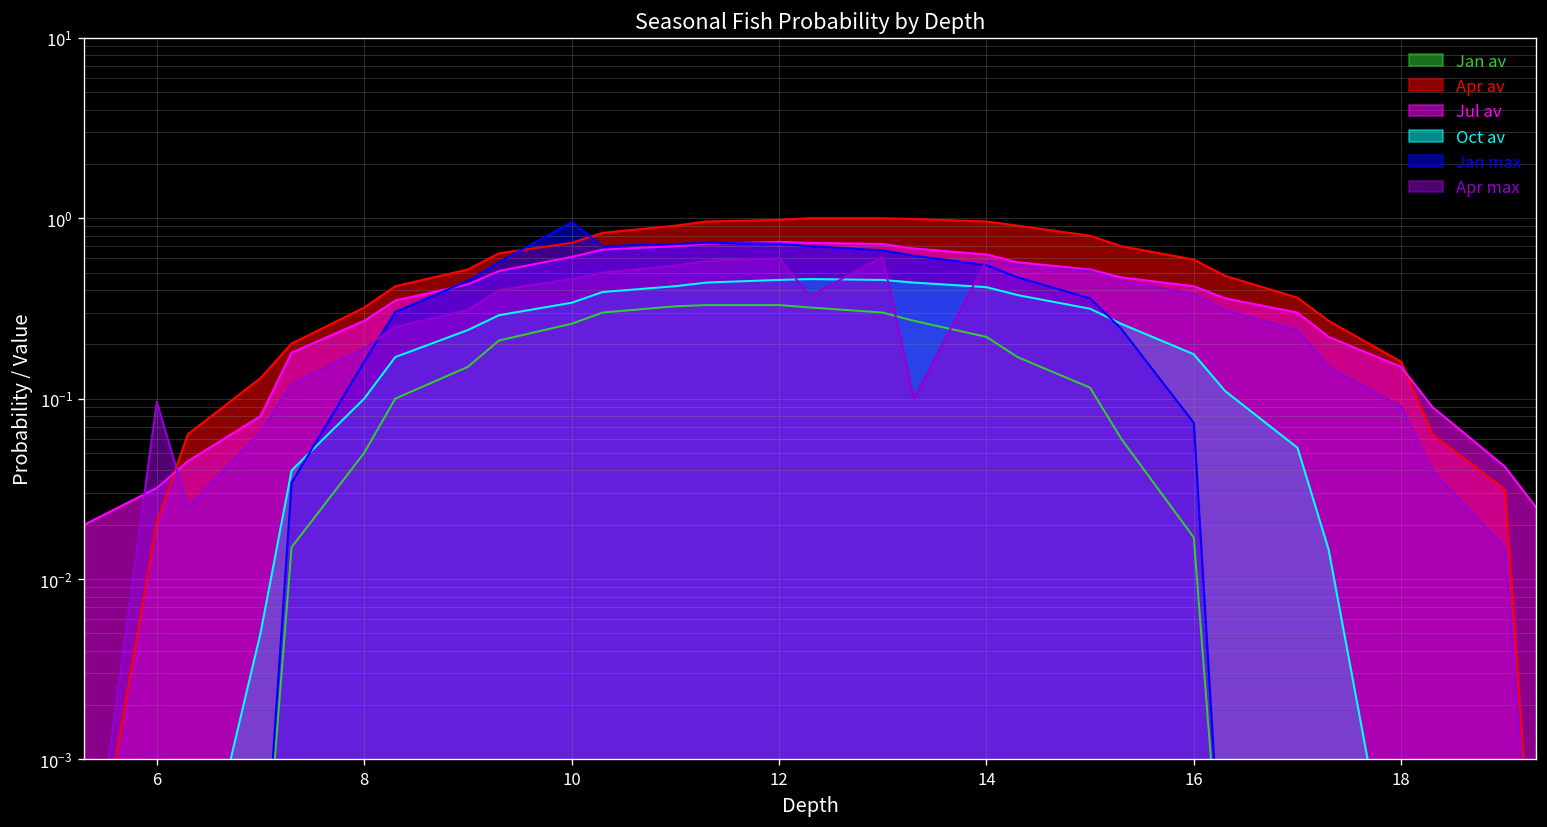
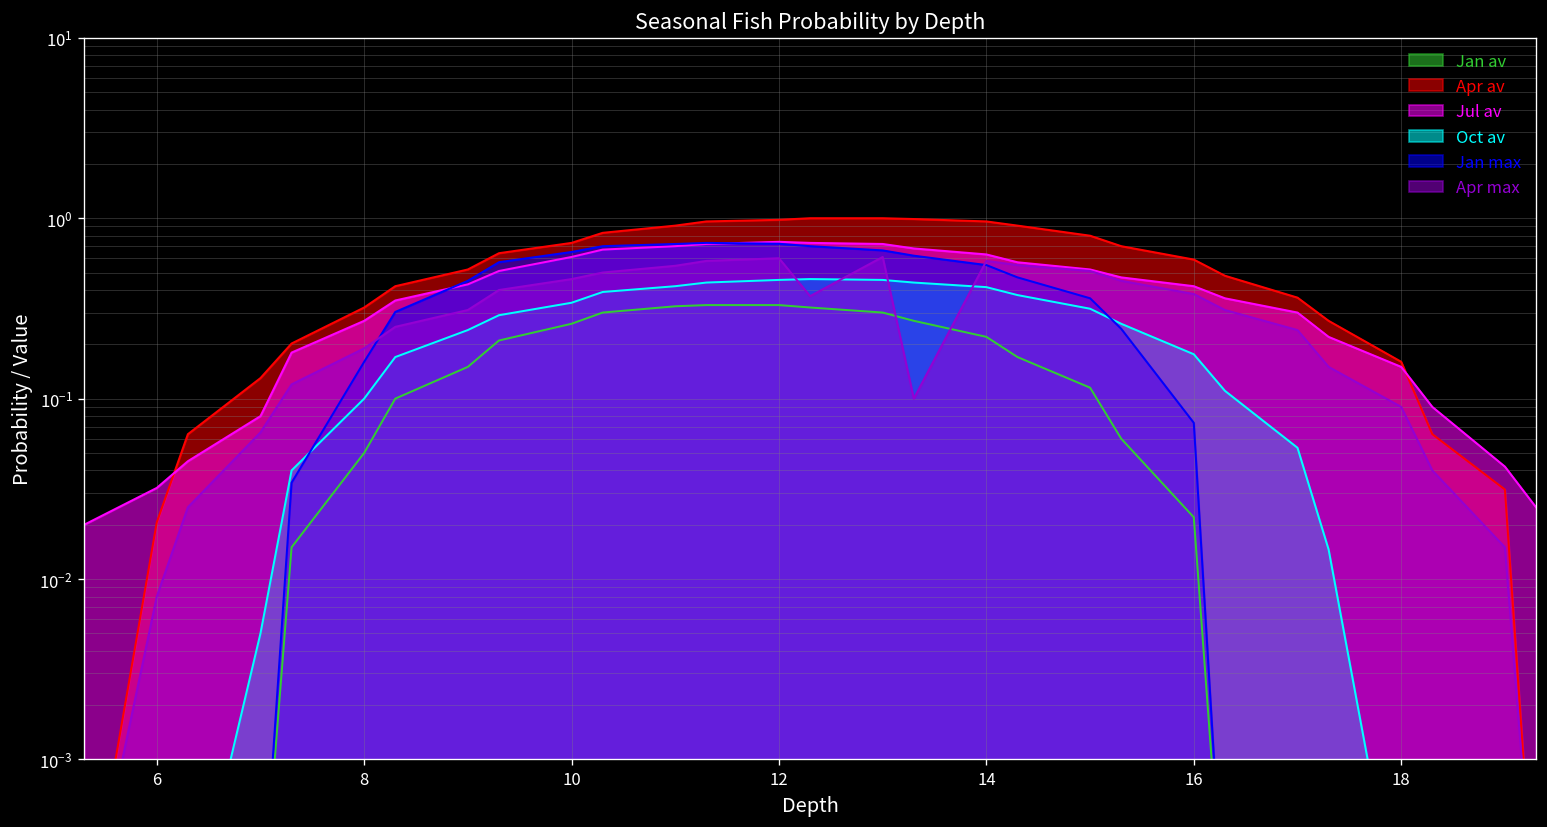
  {
    "Jan av": {
      "8": 0.050,
      "10": 0.26,
      "12": 0.33,
      "14": 0.22,
-     "16": 0.017
+     "16": 0.022
    },
    "Apr av": {
      "6": 0.021,
      "8": 0.32,
      "10": 0.7,
      "12": 1.0,
      "14": 1.0,
      "16": 0.59,
      "18": 0.16
    },
    "Jul av": {
      "6": 0.032,
      "8": 0.27,
      "10": 0.61,
      "14": 0.63,
      "16": 0.42,
      "18": 0.15
    },
    "Oct av": {
      "8": 0.10,
      "10": 0.34,
      "12": 0.46,
      "14": 0.42,
      "16": 0.18
    },
    "Jan max": {
      "8": 0.16,
-     "10": 1.0,
+     "10": 0.65,
      "14": 0.55,
      "16": 0.07
    },
    "Apr max": {
-     "6": 0.10,
+     "6": 0.008,
      "8": 0.19,
      "10": 0.46,
      "12": 0.60,
      "14": 0.58,
      "16": 0.38,
      "18": 0.09
    }
  }
